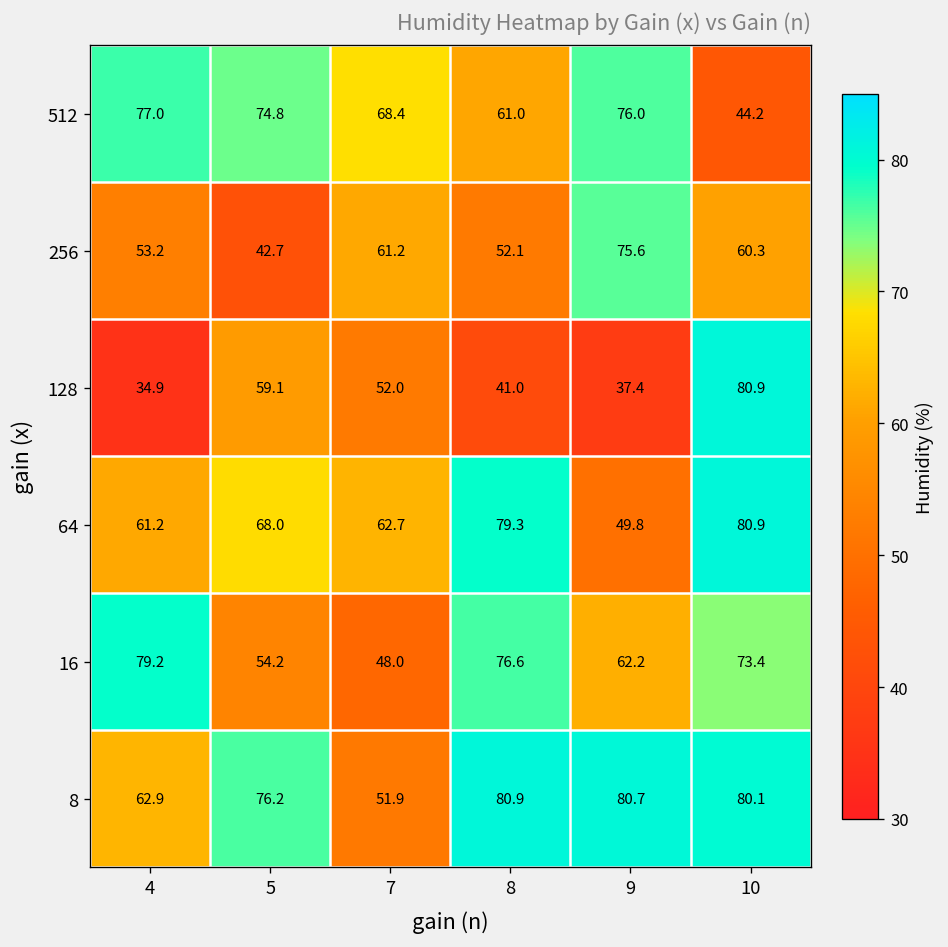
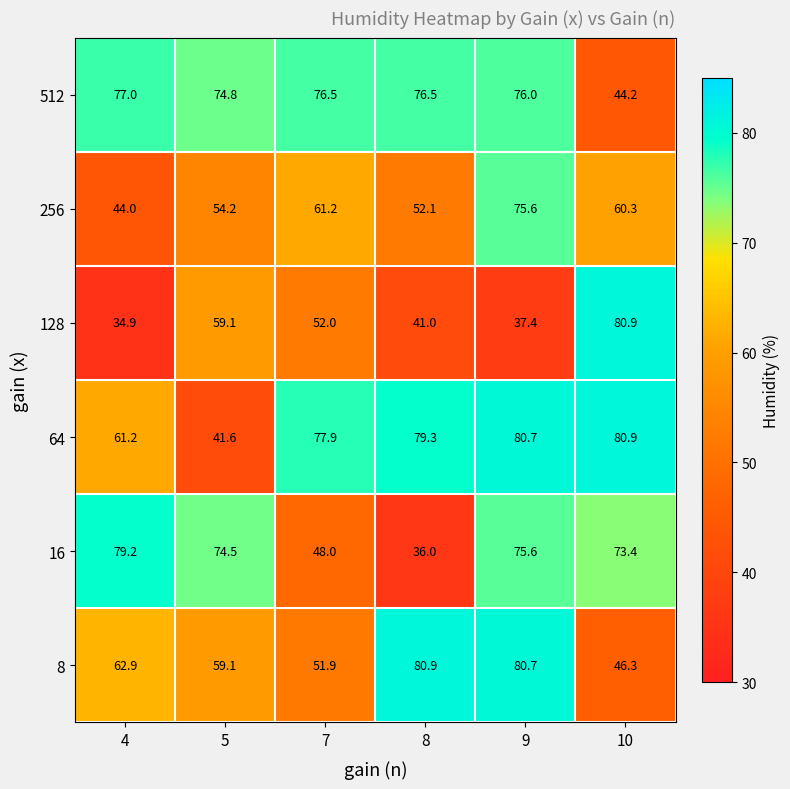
  {
    "512": {
      "4": 77.0,
      "5": 74.8,
-     "7": 68.4,
-     "8": 61.0,
+     "7": 76.5,
+     "8": 76.5,
      "9": 76.0,
      "10": 44.2
    },
    "256": {
-     "4": 53.2,
-     "5": 42.7,
+     "4": 44.0,
+     "5": 54.2,
      "7": 61.2,
      "8": 52.1,
      "9": 75.6,
      "10": 60.3
    },
    "128": {
      "4": 34.9,
      "5": 59.1,
      "7": 52.0,
      "8": 41.0,
      "9": 37.4,
      "10": 80.9
    },
    "64": {
      "4": 61.2,
-     "5": 68.0,
-     "7": 62.7,
+     "5": 41.6,
+     "7": 77.9,
      "8": 79.3,
-     "9": 49.8,
+     "9": 80.7,
      "10": 80.9
    },
    "16": {
      "4": 79.2,
-     "5": 54.2,
+     "5": 74.5,
      "7": 48.0,
-     "8": 76.6,
-     "9": 62.2,
+     "8": 36.0,
+     "9": 75.6,
      "10": 73.4
    },
    "8": {
      "4": 62.9,
-     "5": 76.2,
+     "5": 59.1,
      "7": 51.9,
      "8": 80.9,
      "9": 80.7,
-     "10": 80.1
+     "10": 46.3
    }
  }
